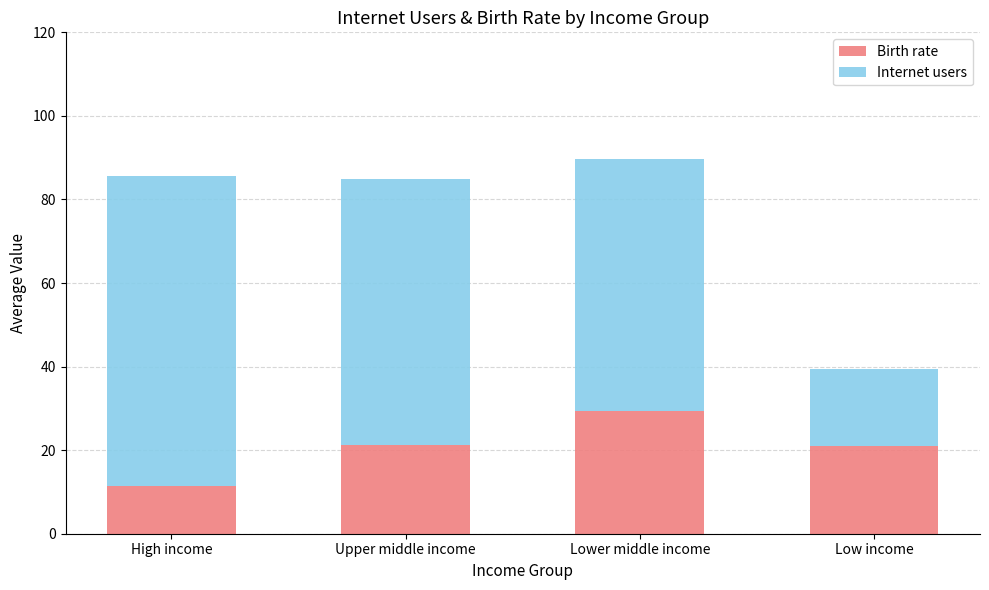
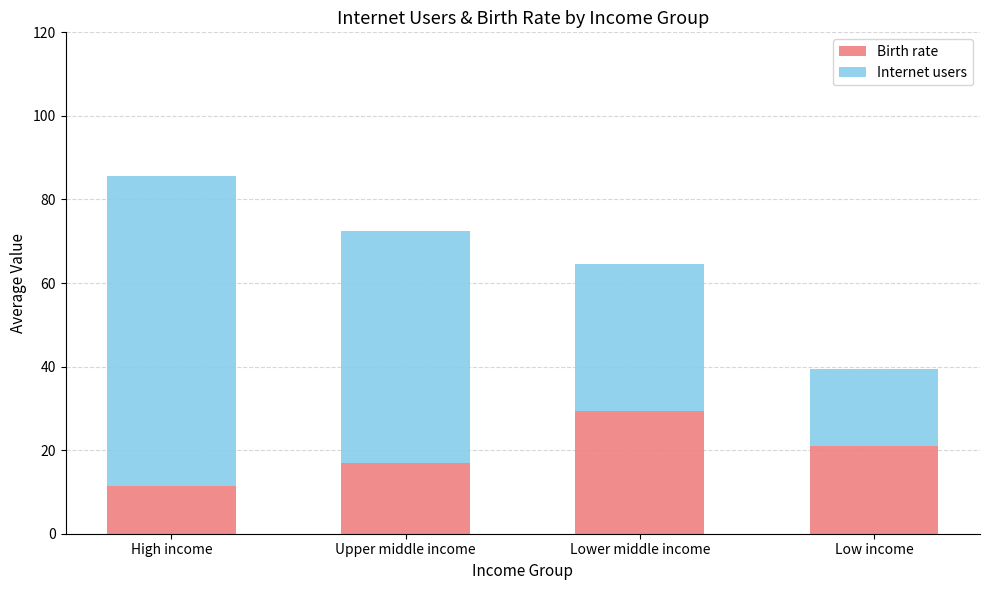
  {
    "Birth rate": {
      "High income": 12,
-     "Upper middle income": 21,
+     "Upper middle income": 17,
      "Lower middle income": 29,
      "Low income": 21
    },
    "Internet users": {
      "High income": 74,
-     "Upper middle income": 64,
-     "Lower middle income": 60,
+     "Upper middle income": 56,
+     "Lower middle income": 35,
      "Low income": 18
    }
  }
